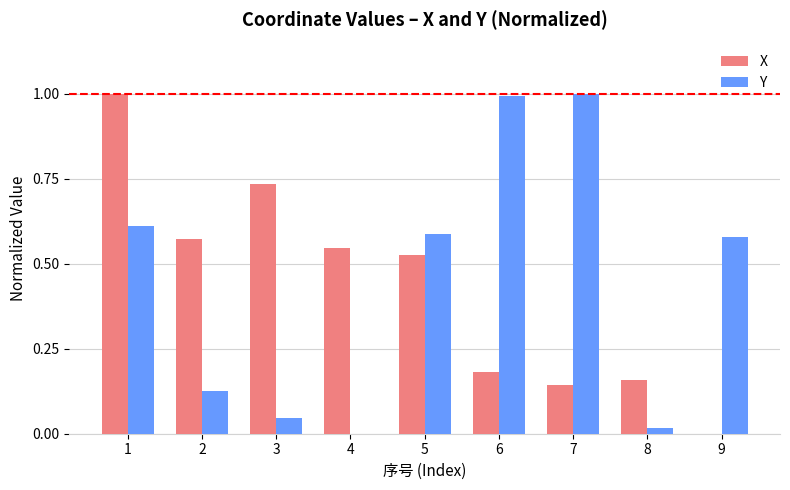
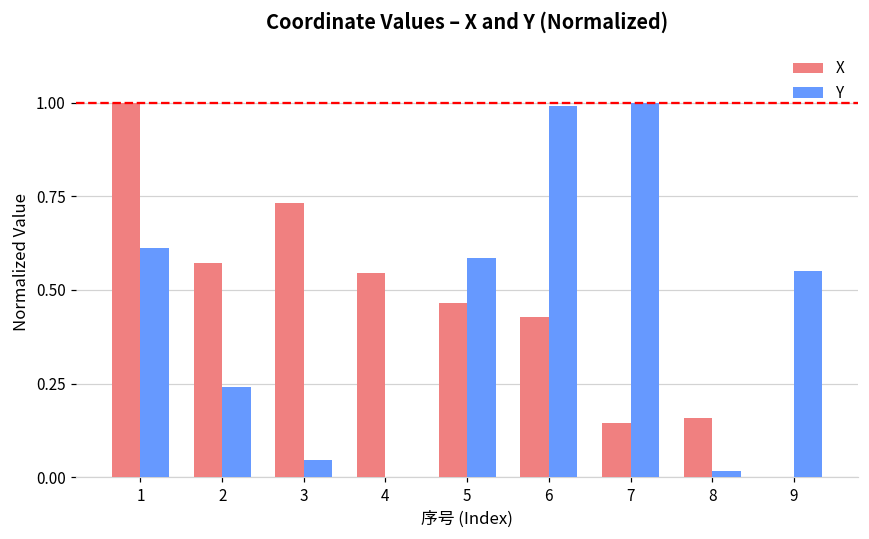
  {
    "X": {
      "1": 1.00,
      "2": 0.57,
      "3": 0.73,
      "4": 0.55,
-     "5": 0.53,
-     "6": 0.18,
+     "5": 0.46,
+     "6": 0.43,
      "7": 0.14,
      "8": 0.16,
      "9": 0.00
    },
    "Y": {
      "1": 0.61,
-     "2": 0.12,
+     "2": 0.24,
      "3": 0.05,
      "4": 0.00,
      "5": 0.59,
      "6": 0.99,
      "7": 1.00,
      "8": 0.02,
-     "9": 0.58
+     "9": 0.55
    }
  }
